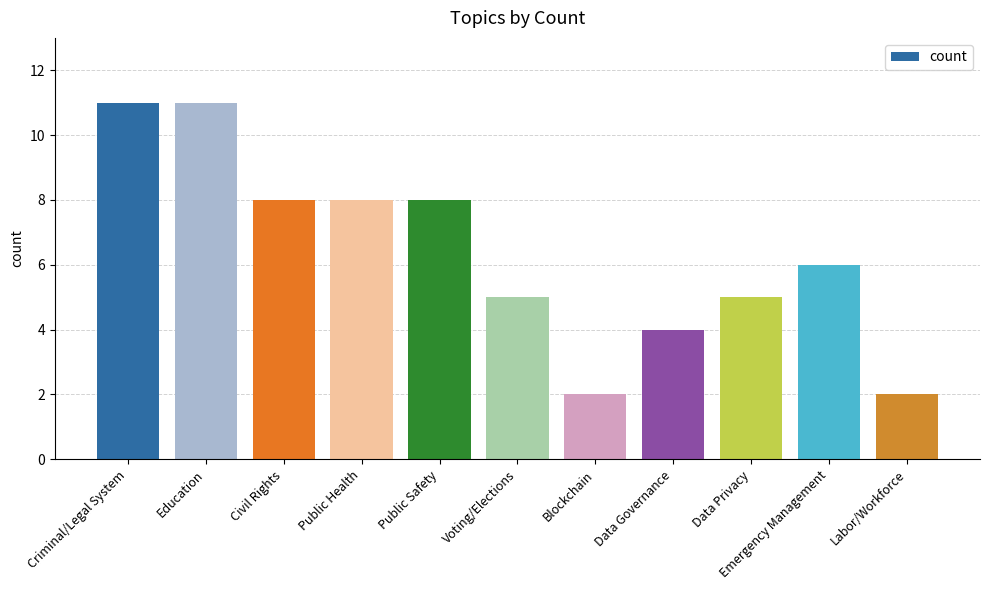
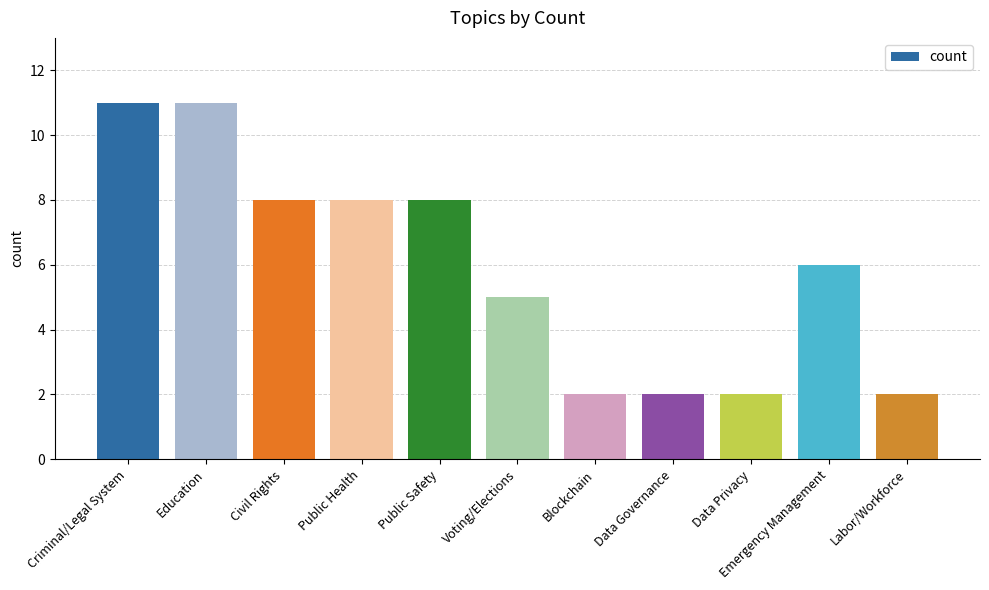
  {
    "Criminal/Legal System": 11,
    "Education": 11,
    "Civil Rights": 8,
    "Public Health": 8,
    "Public Safety": 8,
    "Voting/Elections": 5,
    "Blockchain": 2,
-   "Data Governance": 4,
-   "Data Privacy": 5,
+   "Data Governance": 2,
+   "Data Privacy": 2,
    "Emergency Management": 6,
    "Labor/Workforce": 2
  }
